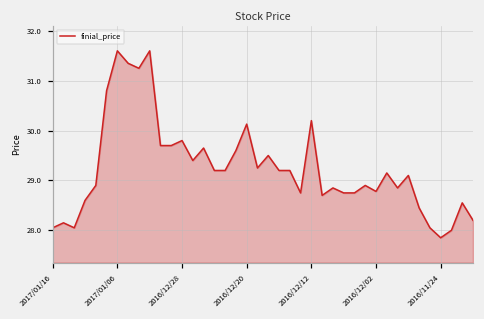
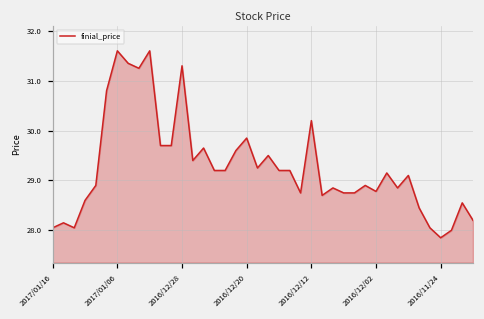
  {
    "2017/01/16": 28.1,
    "2017/01/06": 31.6,
-   "2016/12/28": 29.8,
-   "2016/12/20": 30.1,
+   "2016/12/28": 31.3,
+   "2016/12/20": 29.9,
    "2016/12/12": 30.2,
    "2016/12/02": 28.8,
    "2016/11/24": 27.9
  }
